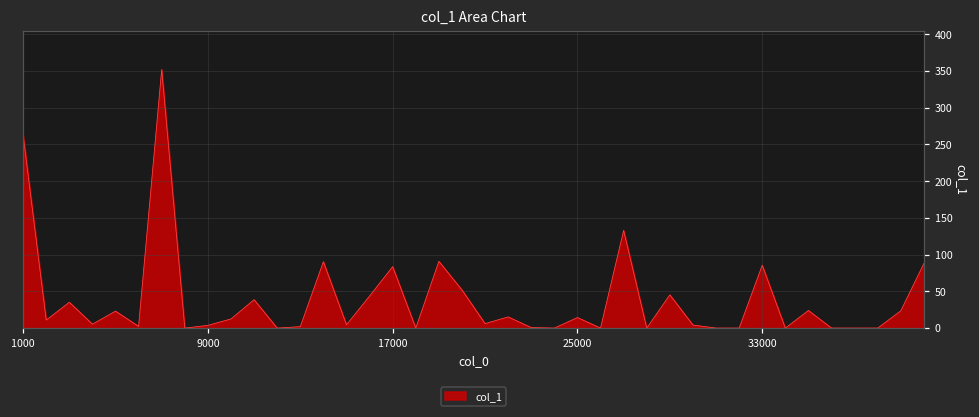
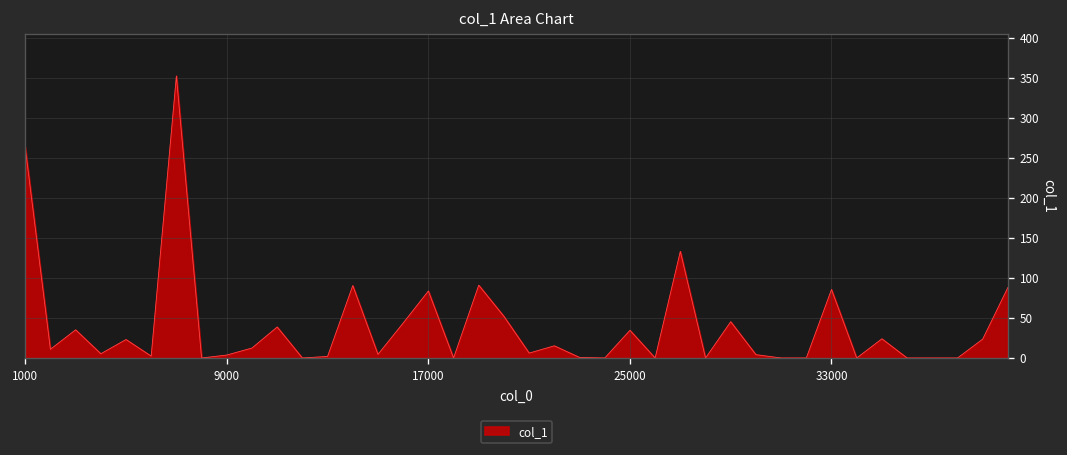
  {
    "1000": 260,
    "9000": 0,
    "17000": 80,
-   "25000": 10,
+   "25000": 30,
    "33000": 90
  }
